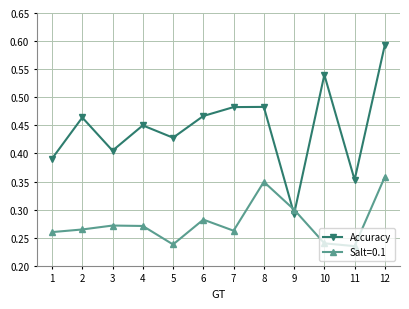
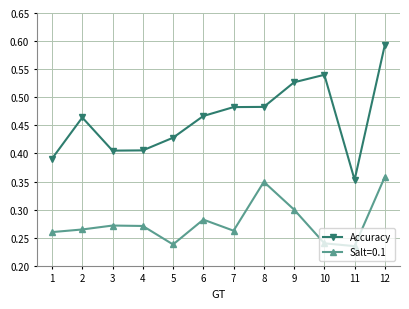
  {
    "Accuracy": {
      "1": 0.39,
      "2": 0.46,
      "3": 0.41,
-     "4": 0.45,
+     "4": 0.41,
      "5": 0.43,
      "6": 0.47,
      "7": 0.48,
      "8": 0.48,
-     "9": 0.29,
+     "9": 0.53,
      "10": 0.54,
      "11": 0.35,
      "12": 0.59
    },
    "Salt=0.1": {
      "1": 0.26,
      "2": 0.26,
      "3": 0.27,
      "4": 0.27,
      "5": 0.24,
      "6": 0.28,
      "7": 0.26,
      "8": 0.35,
      "9": 0.30,
      "12": 0.36
    }
  }
